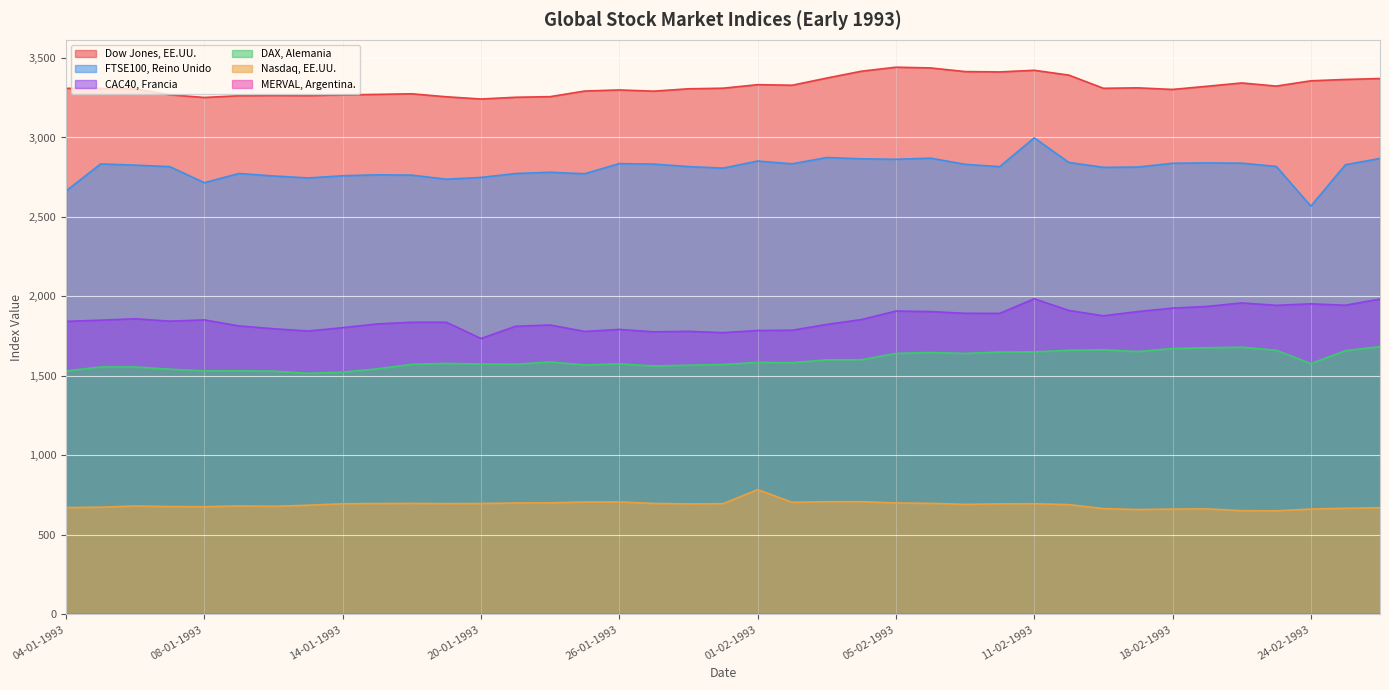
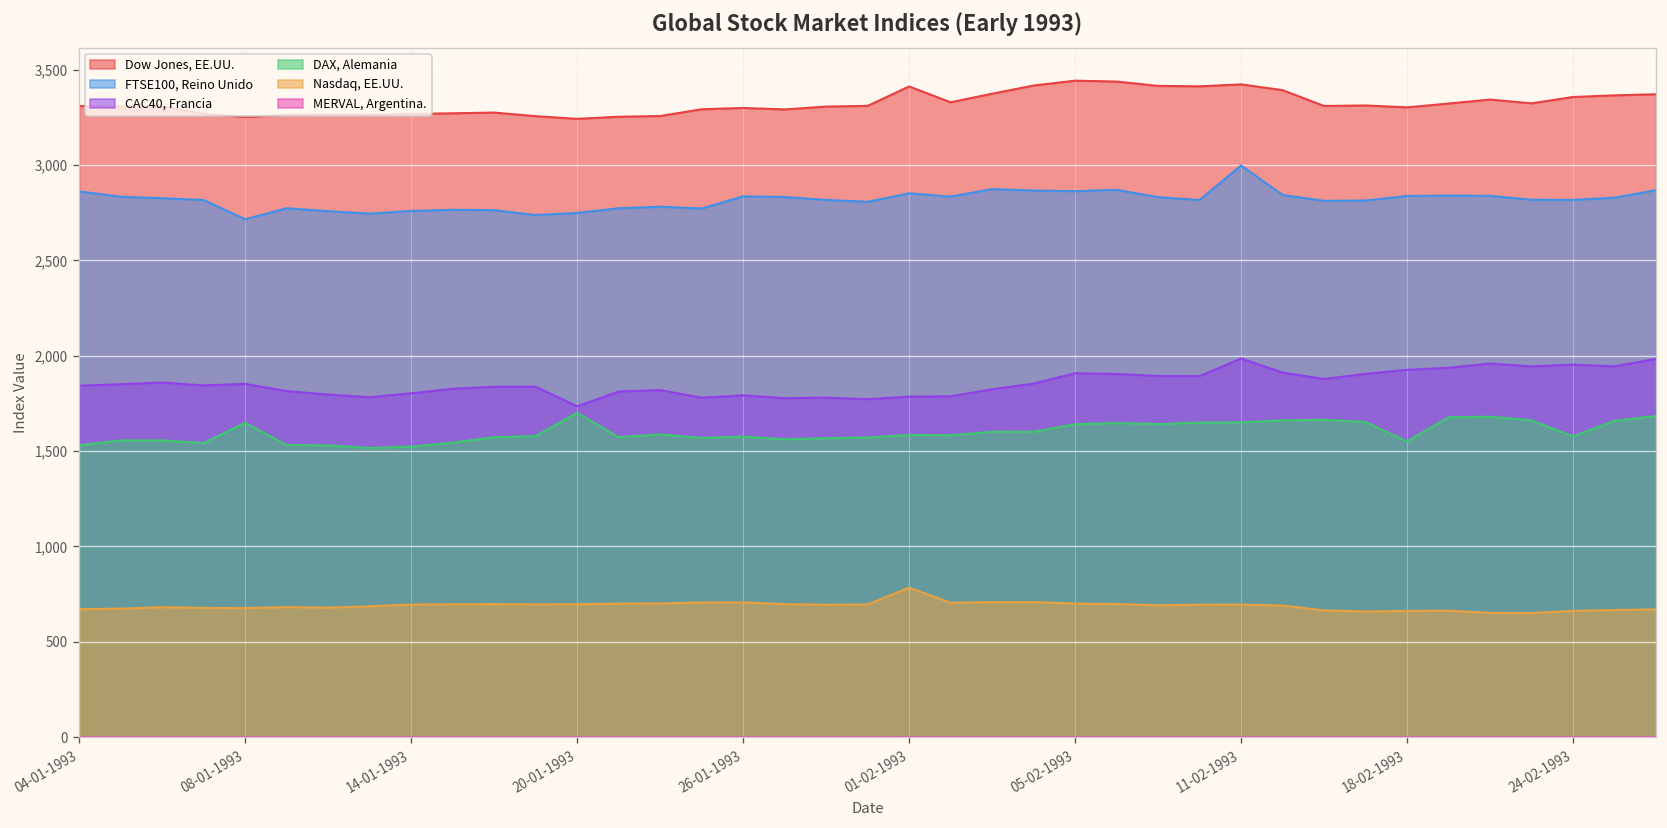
  {
    "Dow Jones, EE.UU.": {
      "04-01-1993": "3,310",
      "08-01-1993": "3,250",
      "14-01-1993": "3,270",
      "20-01-1993": "3,240",
      "26-01-1993": "3,300",
-     "01-02-1993": "3,330",
+     "01-02-1993": "3,410",
      "05-02-1993": "3,440",
      "11-02-1993": "3,420",
      "18-02-1993": "3,300",
      "24-02-1993": "3,360"
    },
    "FTSE100, Reino Unido": {
-     "04-01-1993": "2,660",
+     "04-01-1993": "2,860",
      "08-01-1993": "2,720",
      "14-01-1993": "2,760",
      "20-01-1993": "2,750",
      "26-01-1993": "2,840",
      "01-02-1993": "2,850",
      "05-02-1993": "2,860",
      "11-02-1993": "3,000",
      "18-02-1993": "2,840",
-     "24-02-1993": "2,570"
+     "24-02-1993": "2,820"
    },
    "CAC40, Francia": {
      "04-01-1993": "1,840",
      "08-01-1993": "1,850",
      "14-01-1993": "1,800",
      "20-01-1993": "1,740",
      "26-01-1993": "1,790",
      "01-02-1993": "1,790",
      "05-02-1993": "1,910",
      "11-02-1993": "1,990",
      "18-02-1993": "1,930",
      "24-02-1993": "1,950"
    },
    "DAX, Alemania": {
      "04-01-1993": "1,530",
-     "08-01-1993": "1,530",
+     "08-01-1993": "1,650",
      "14-01-1993": "1,520",
-     "20-01-1993": "1,570",
+     "20-01-1993": "1,700",
      "26-01-1993": "1,580",
      "01-02-1993": "1,590",
      "05-02-1993": "1,640",
      "11-02-1993": "1,650",
-     "18-02-1993": "1,670",
+     "18-02-1993": "1,550",
      "24-02-1993": "1,580"
    },
    "Nasdaq, EE.UU.": {
      "04-01-1993": "670",
      "08-01-1993": "680",
      "14-01-1993": "700",
      "20-01-1993": "700",
      "26-01-1993": "710",
      "01-02-1993": "780",
      "05-02-1993": "700",
      "11-02-1993": "700",
      "18-02-1993": "660",
      "24-02-1993": "660"
    },
    "MERVAL, Argentina.": {
      "04-01-1993": "0",
      "08-01-1993": "0",
      "14-01-1993": "0",
      "20-01-1993": "0",
      "26-01-1993": "0",
      "01-02-1993": "0",
      "05-02-1993": "0",
      "11-02-1993": "0",
      "18-02-1993": "0",
      "24-02-1993": "0"
    }
  }
